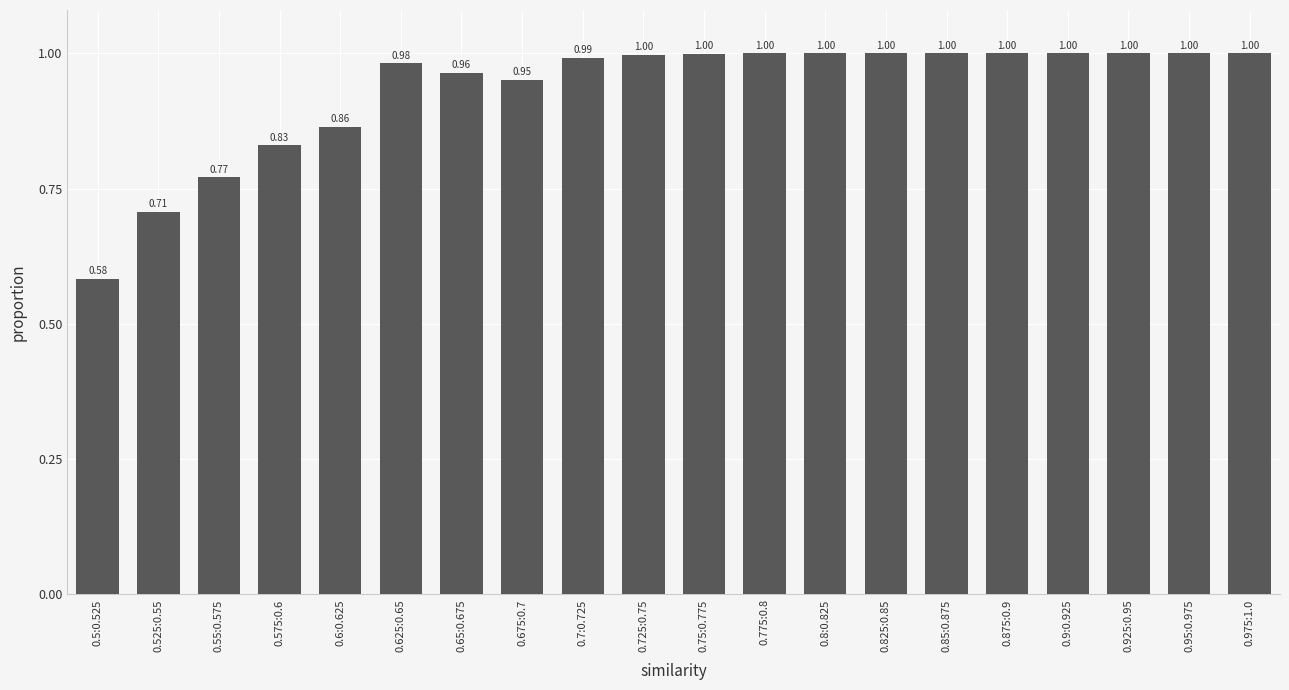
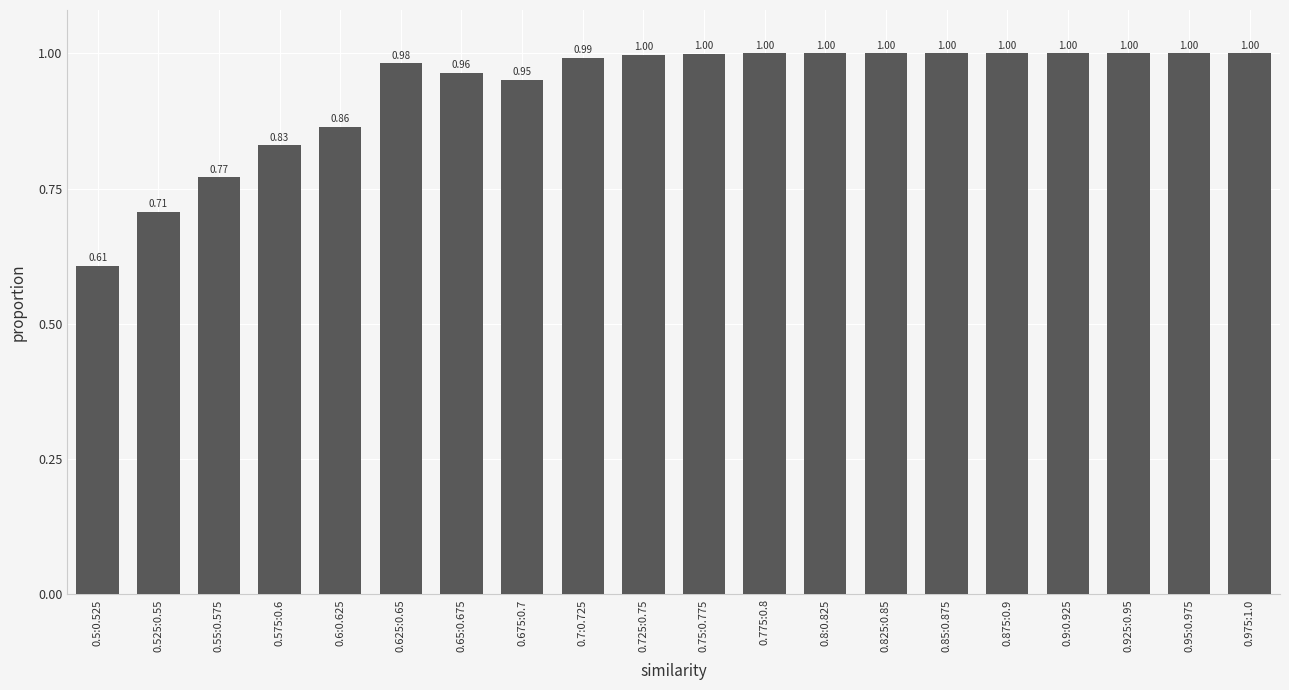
  {
-   "0.5:0.525": 0.58,
+   "0.5:0.525": 0.61,
    "0.525:0.55": 0.71,
    "0.55:0.575": 0.77,
    "0.575:0.6": 0.83,
    "0.6:0.625": 0.86,
    "0.625:0.65": 0.98,
    "0.65:0.675": 0.96,
    "0.675:0.7": 0.95,
    "0.7:0.725": 0.99,
    "0.725:0.75": 1.00,
    "0.75:0.775": 1.00,
    "0.775:0.8": 1.00,
    "0.8:0.825": 1.00,
    "0.825:0.85": 1.00,
    "0.85:0.875": 1.00,
    "0.875:0.9": 1.00,
    "0.9:0.925": 1.00,
    "0.925:0.95": 1.00,
    "0.95:0.975": 1.00,
    "0.975:1.0": 1.00
  }
